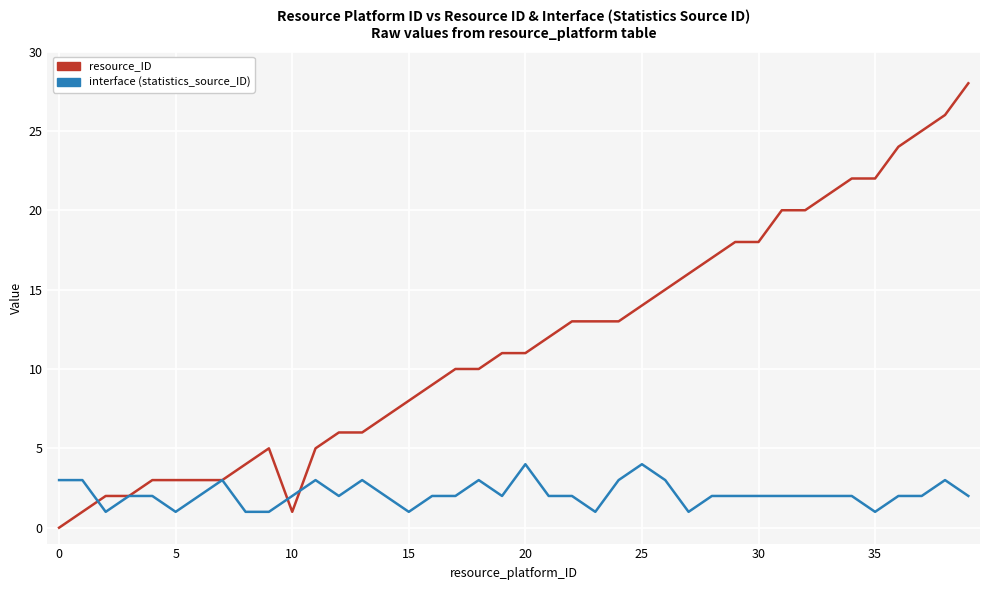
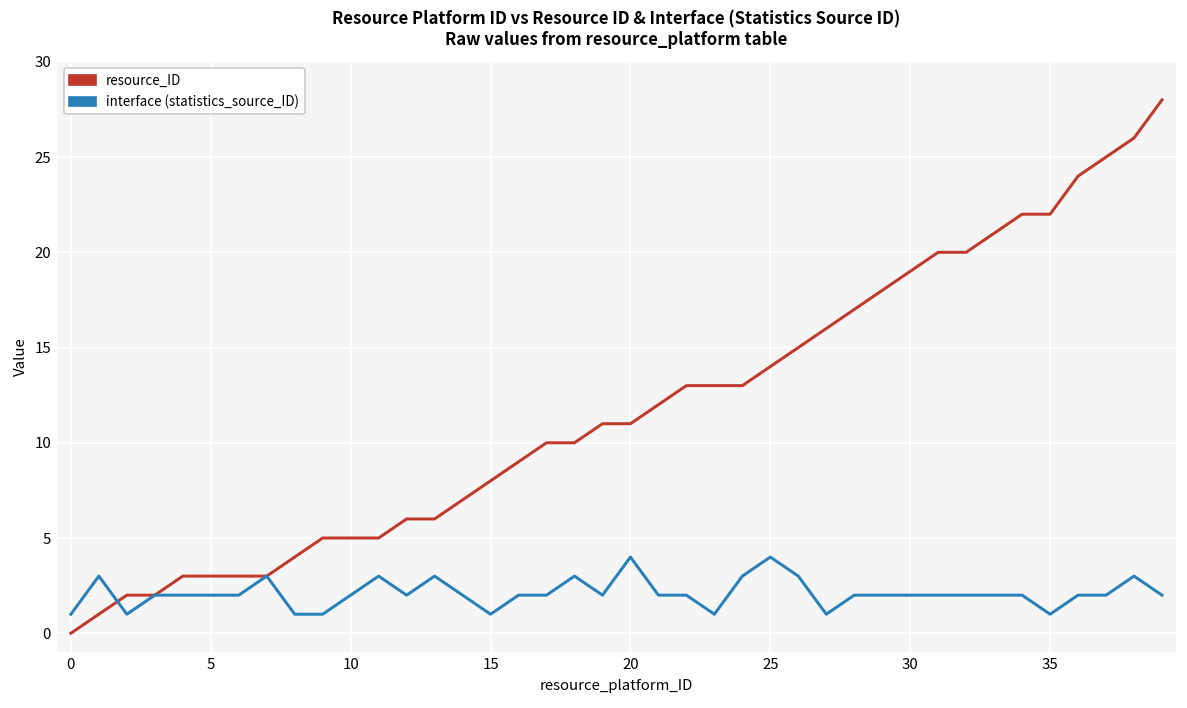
  {
    "resource_ID": {
      "0": 0,
      "5": 3,
-     "10": 1,
+     "10": 5,
      "15": 8,
      "20": 11,
      "25": 14,
-     "30": 18,
+     "30": 19,
      "35": 22
    },
    "interface (statistics_source_ID)": {
-     "0": 3,
-     "5": 1,
+     "0": 1,
+     "5": 2,
      "10": 2,
      "15": 1,
      "20": 4,
      "25": 4,
      "30": 2,
      "35": 1
    }
  }
